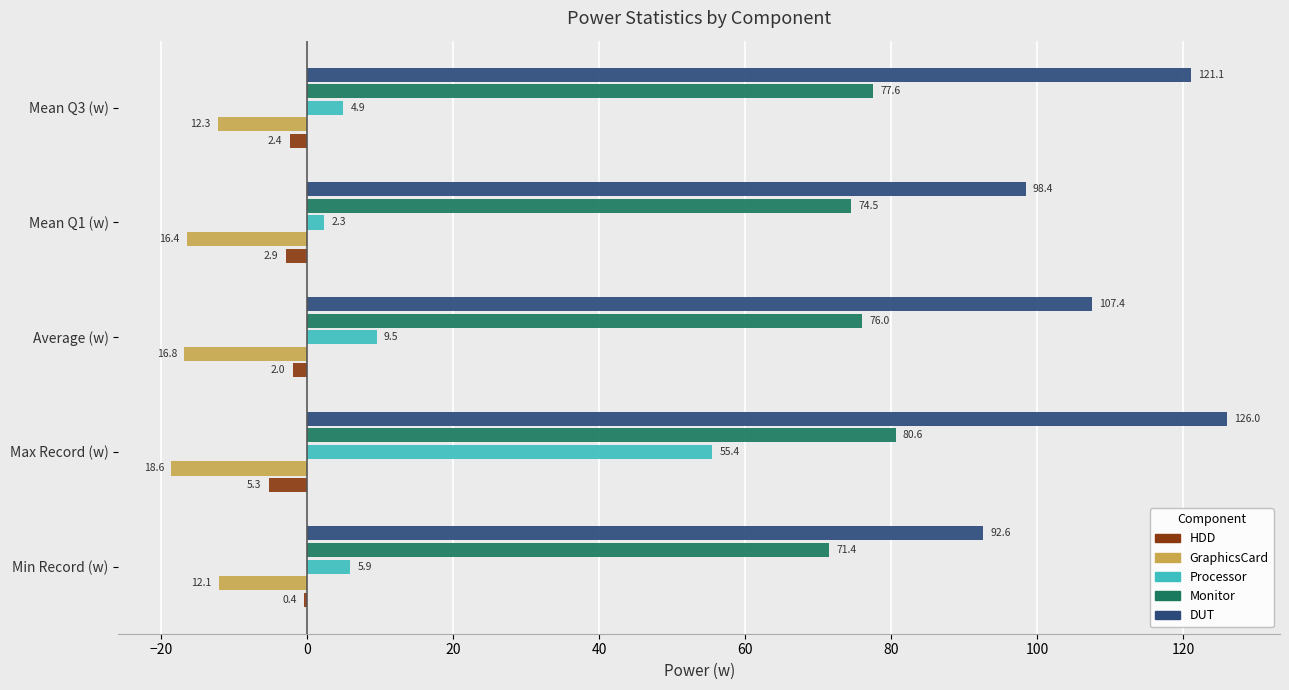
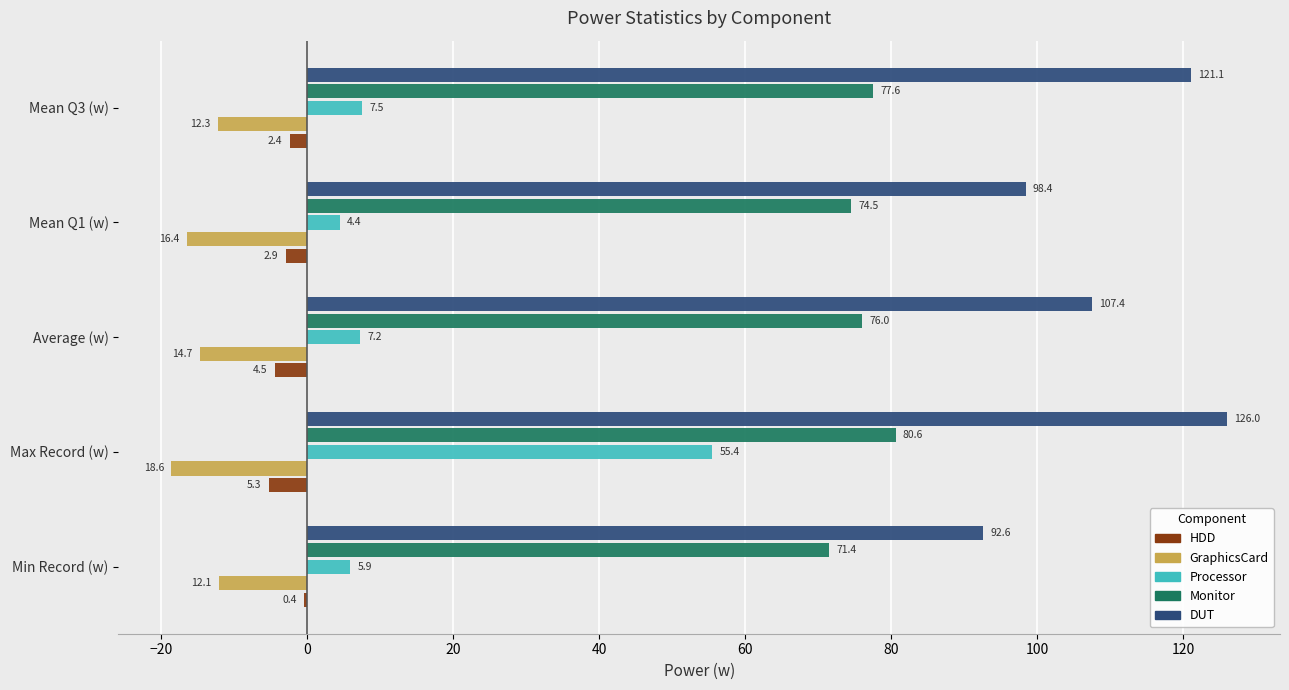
  {
    "HDD": {
-     "Average (w)": 2.0
+     "Average (w)": 4.5
    },
    "GraphicsCard": {
-     "Average (w)": 16.8
+     "Average (w)": 14.7
    },
    "Processor": {
-     "Mean Q3 (w)": 4.9,
-     "Mean Q1 (w)": 2.3,
-     "Average (w)": 9.5,
+     "Mean Q3 (w)": 7.5,
+     "Mean Q1 (w)": 4.4,
+     "Average (w)": 7.2,
      "Max Record (w)": 55.4,
      "Min Record (w)": 5.9
    }
  }
